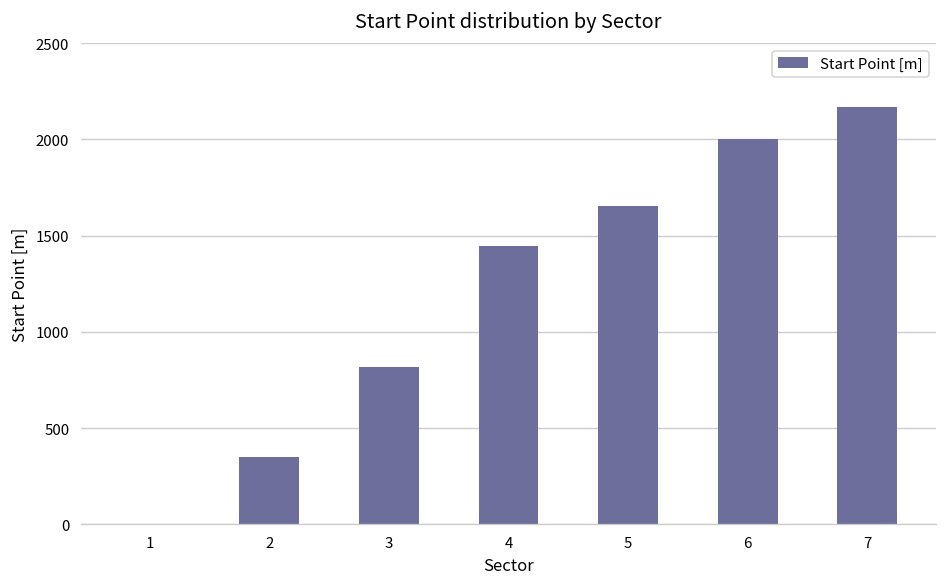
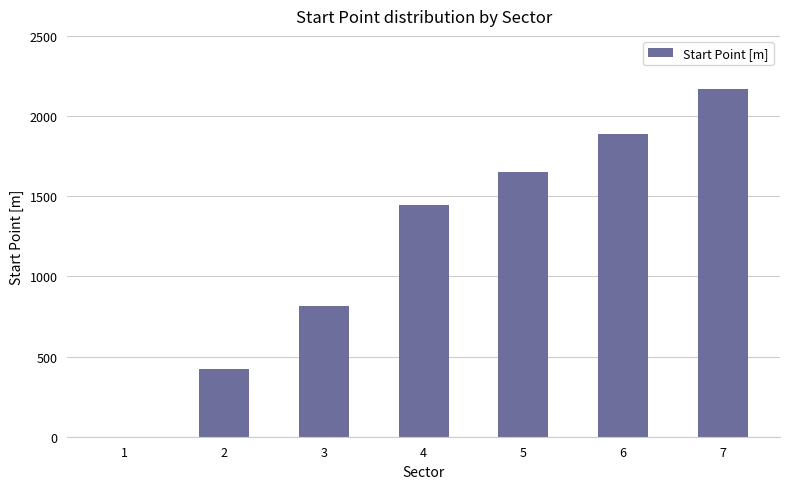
  {
    "1": 0,
-   "2": 350,
+   "2": 420,
    "3": 820,
    "4": 1450,
    "5": 1650,
-   "6": 2000,
+   "6": 1890,
    "7": 2170
  }
